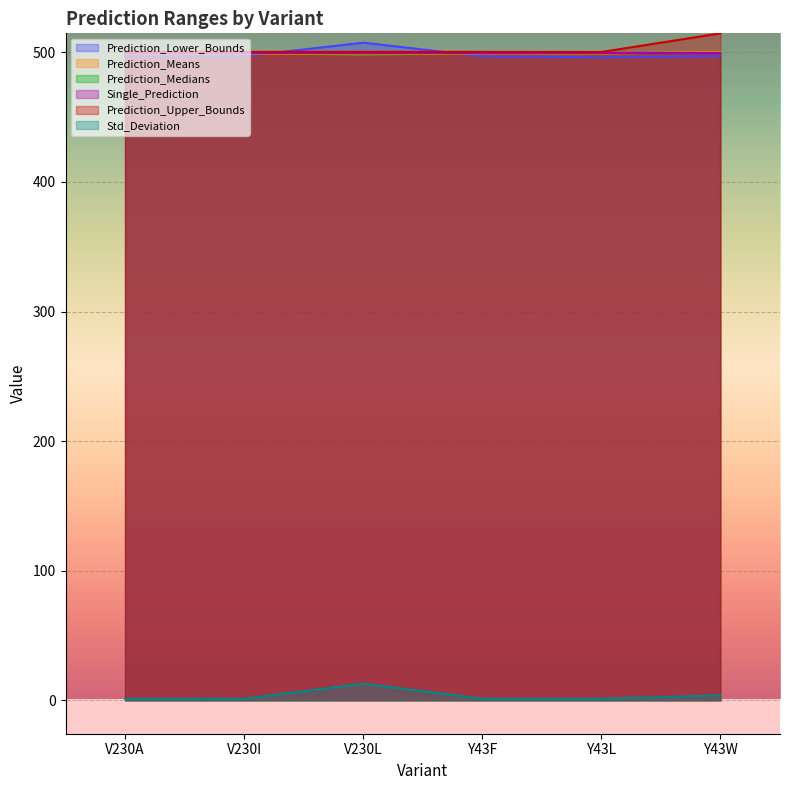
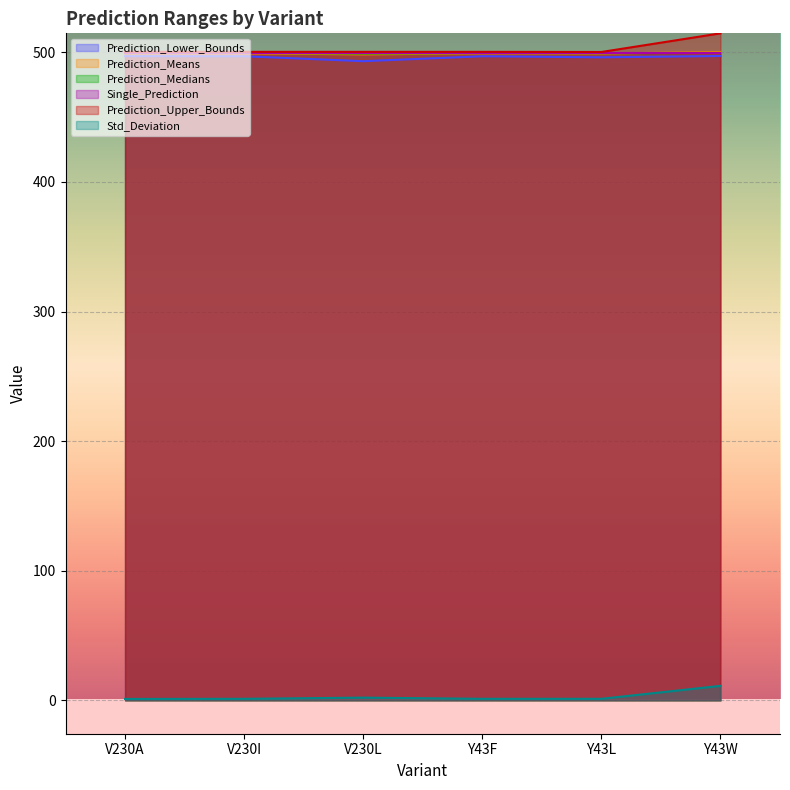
  {
    "Prediction_Lower_Bounds": {
-     "V230L": 508,
+     "V230L": 493,
      "Y43F": 497,
      "Y43L": 496,
      "Y43W": 497
    },
    "Prediction_Upper_Bounds": {
      "Y43W": 515
    },
    "Std_Deviation": {
      "V230A": 1,
      "V230I": 1,
-     "V230L": 13,
+     "V230L": 2,
      "Y43F": 1,
      "Y43L": 1,
-     "Y43W": 4
+     "Y43W": 11
    }
  }
